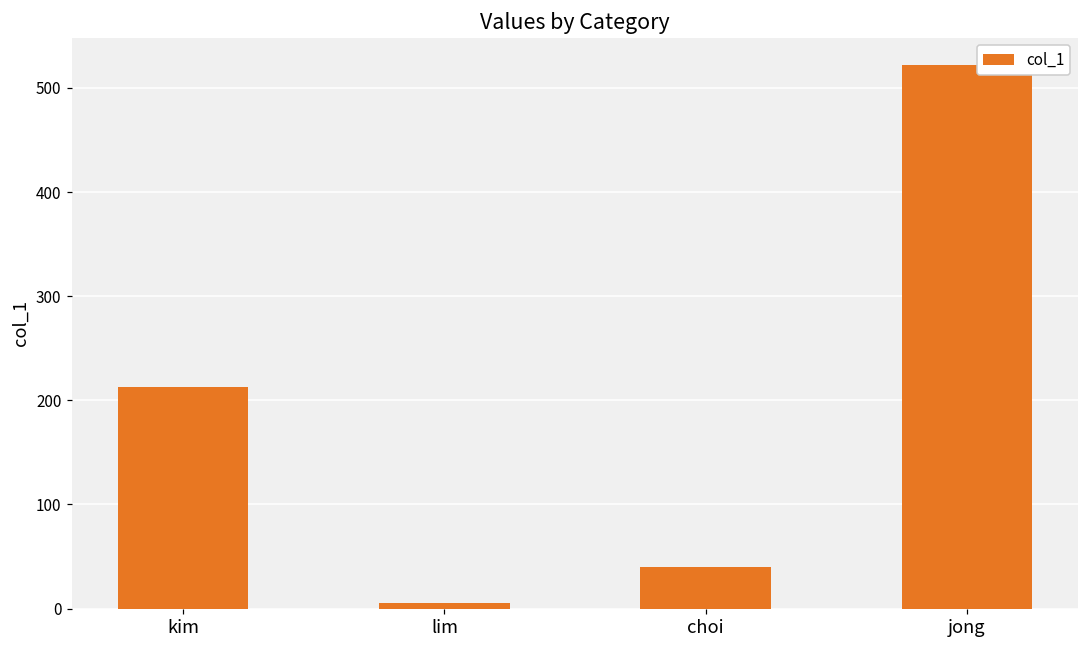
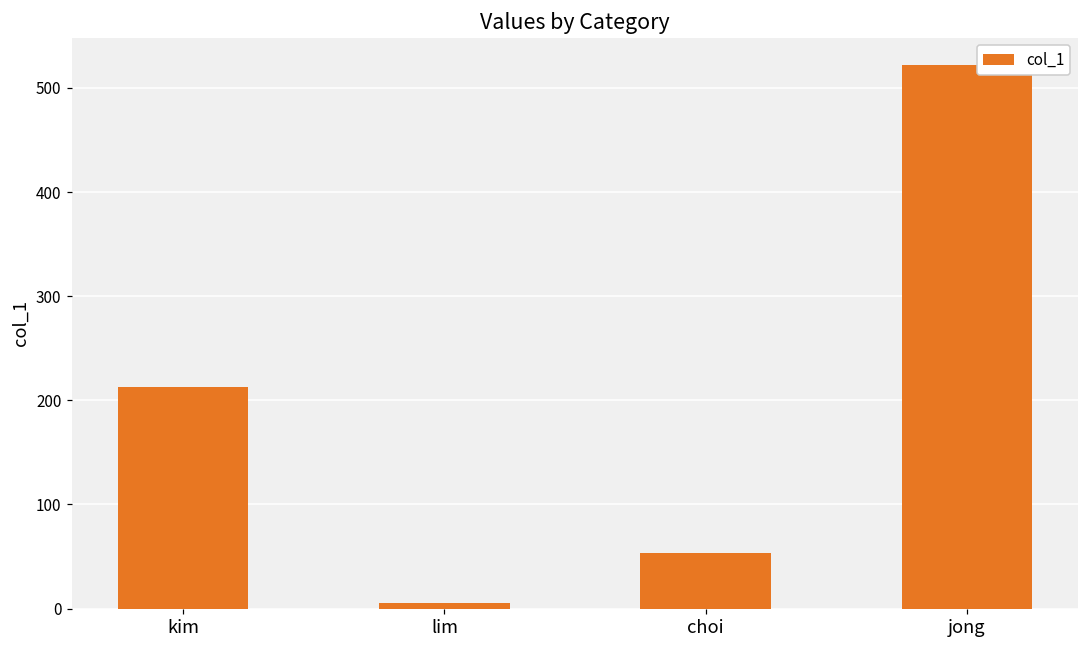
  {
    "kim": 210,
    "lim": 10,
-   "choi": 40,
+   "choi": 50,
    "jong": 520
  }
